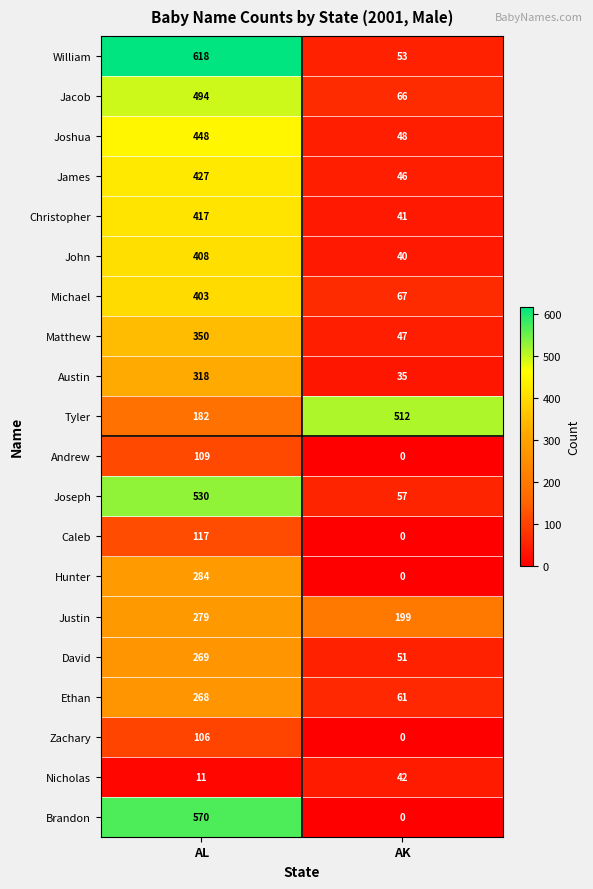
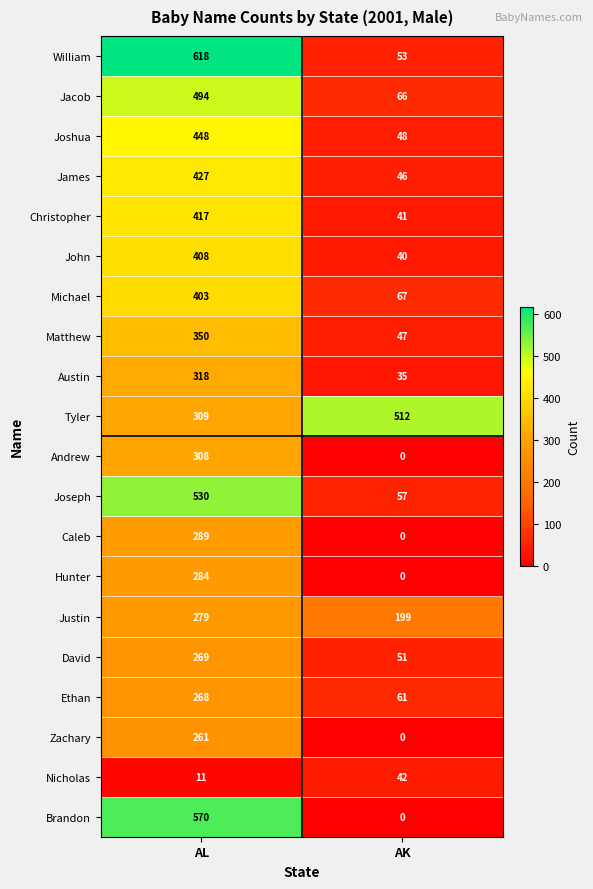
  {
    "William": {
      "AL": 618,
      "AK": 53
    },
    "Jacob": {
      "AL": 494,
      "AK": 66
    },
    "Joshua": {
      "AL": 448,
      "AK": 48
    },
    "James": {
      "AL": 427,
      "AK": 46
    },
    "Christopher": {
      "AL": 417,
      "AK": 41
    },
    "John": {
      "AL": 408,
      "AK": 40
    },
    "Michael": {
      "AL": 403,
      "AK": 67
    },
    "Matthew": {
      "AL": 350,
      "AK": 47
    },
    "Austin": {
      "AL": 318,
      "AK": 35
    },
    "Tyler": {
-     "AL": 182,
+     "AL": 309,
      "AK": 512
    },
    "Andrew": {
-     "AL": 109,
+     "AL": 308,
      "AK": 0
    },
    "Joseph": {
      "AL": 530,
      "AK": 57
    },
    "Caleb": {
-     "AL": 117,
+     "AL": 289,
      "AK": 0
    },
    "Hunter": {
      "AL": 284,
      "AK": 0
    },
    "Justin": {
      "AL": 279,
      "AK": 199
    },
    "David": {
      "AL": 269,
      "AK": 51
    },
    "Ethan": {
      "AL": 268,
      "AK": 61
    },
    "Zachary": {
-     "AL": 106,
+     "AL": 261,
      "AK": 0
    },
    "Nicholas": {
      "AL": 11,
      "AK": 42
    },
    "Brandon": {
      "AL": 570,
      "AK": 0
    }
  }
